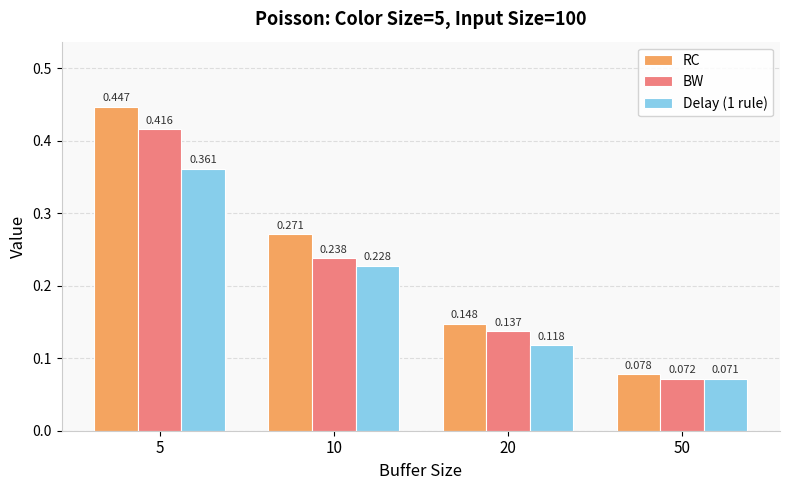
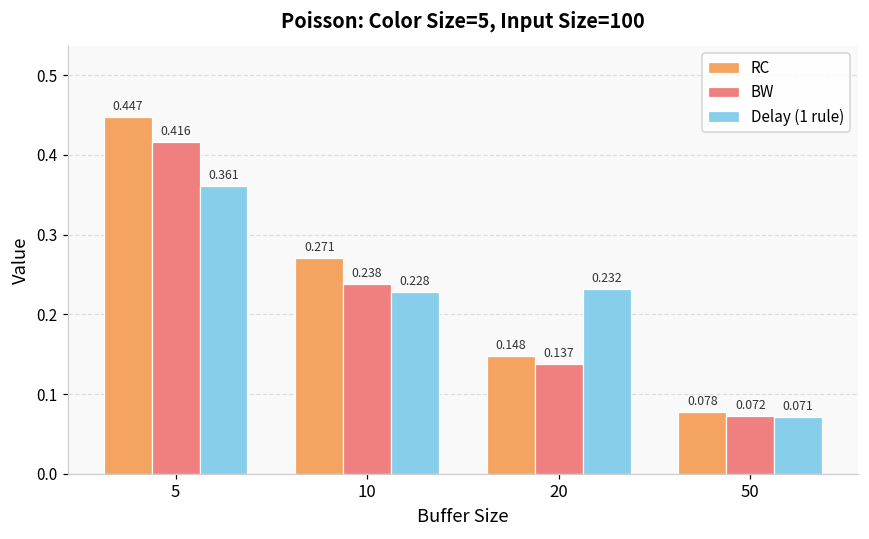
  {
    "Delay (1 rule)": {
      "5": 0.361,
      "10": 0.228,
-     "20": 0.118,
+     "20": 0.232,
      "50": 0.071
    }
  }
